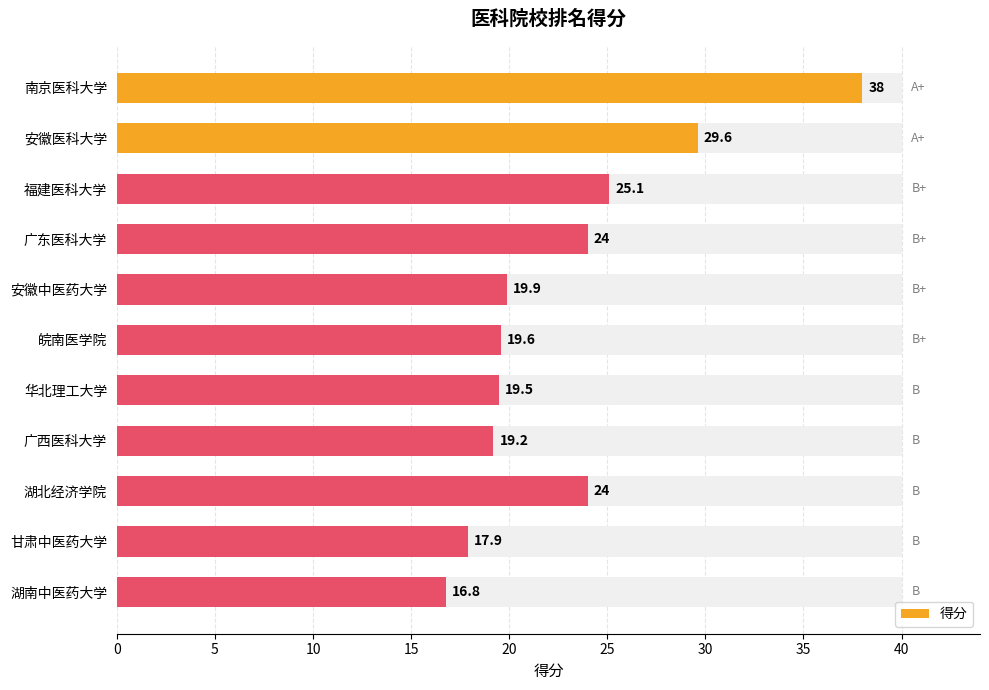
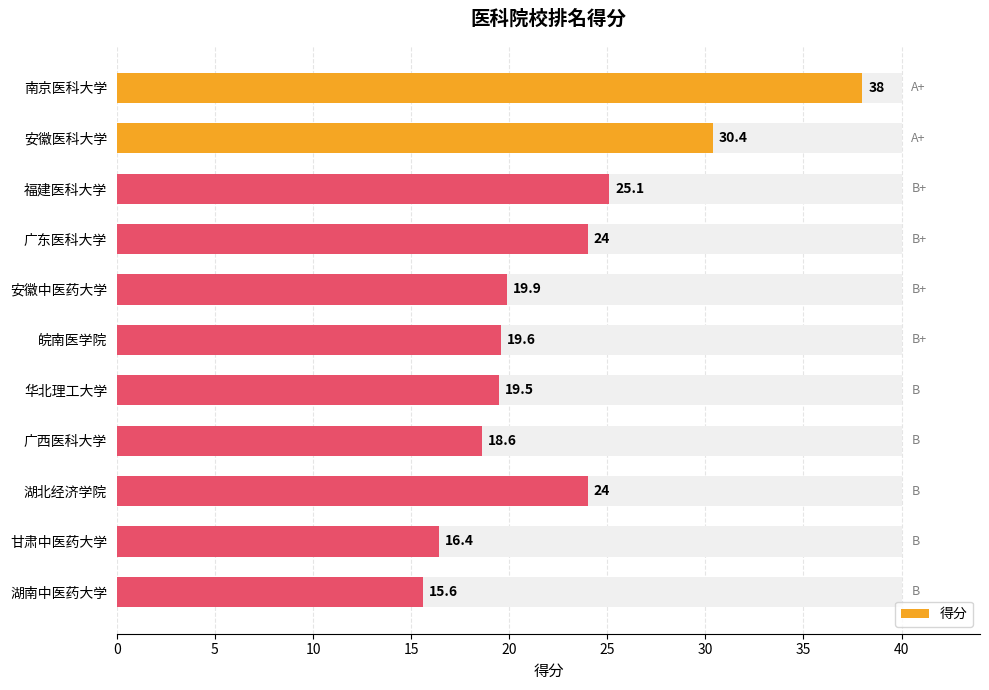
  {
    "得分": {
-     "安徽医科大学": 29.6,
-     "广西医科大学": 19.2,
-     "甘肃中医药大学": 17.9,
-     "湖南中医药大学": 16.8
+     "安徽医科大学": 30.4,
+     "广西医科大学": 18.6,
+     "甘肃中医药大学": 16.4,
+     "湖南中医药大学": 15.6
    }
  }
